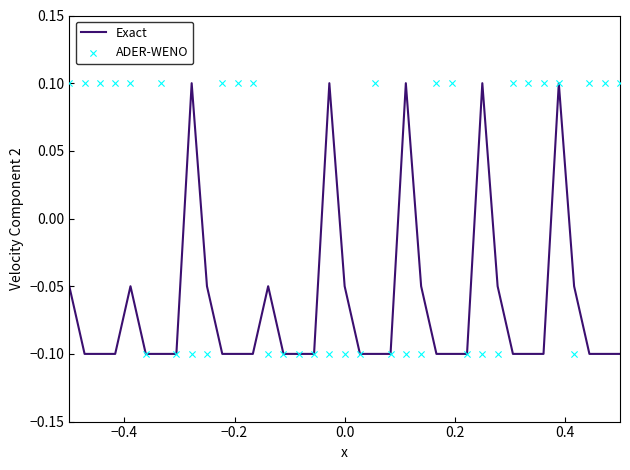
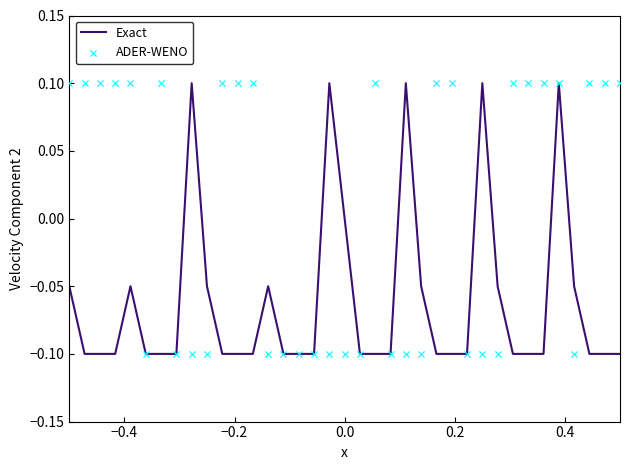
  {
    "Exact": {
-     "0.0": -0.050
+     "0.0": 0.000
    }
  }
